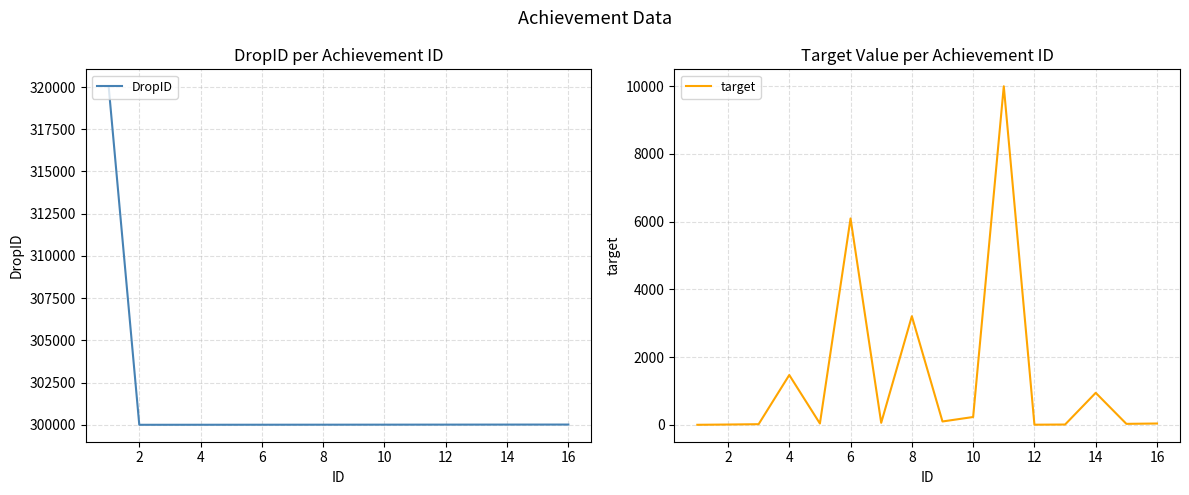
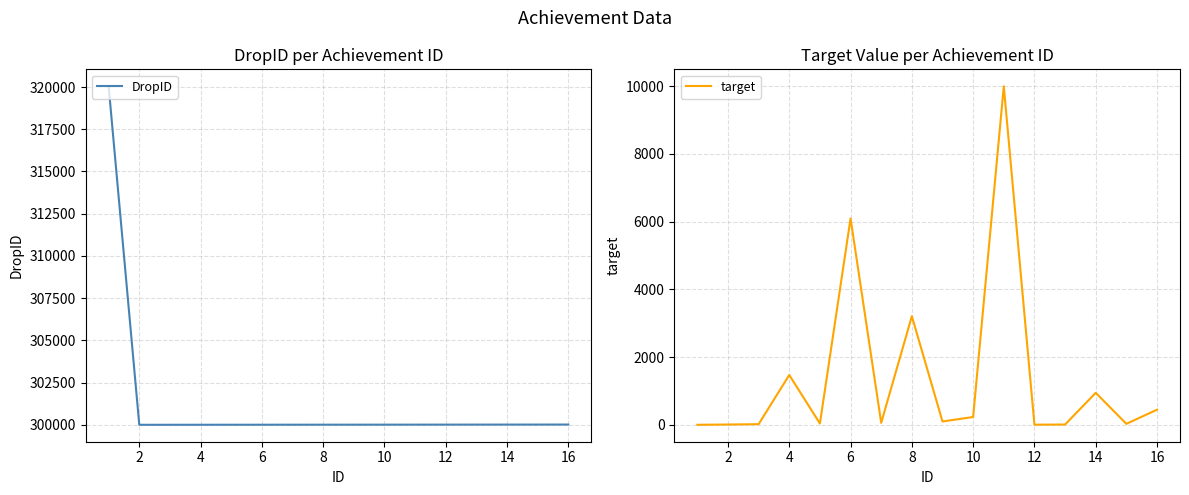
  {
    "DropID per Achievement ID": {
      "2": 300000,
      "4": 300000,
      "6": 300000,
      "8": 300000,
      "10": 300000,
      "12": 300000,
      "14": 300000,
      "16": 300000
    },
    "Target Value per Achievement ID": {
      "2": 0,
      "4": 1500,
      "6": 6100,
      "8": 3200,
      "10": 200,
      "12": 0,
      "14": 900,
-     "16": 0
+     "16": 400
    }
  }
